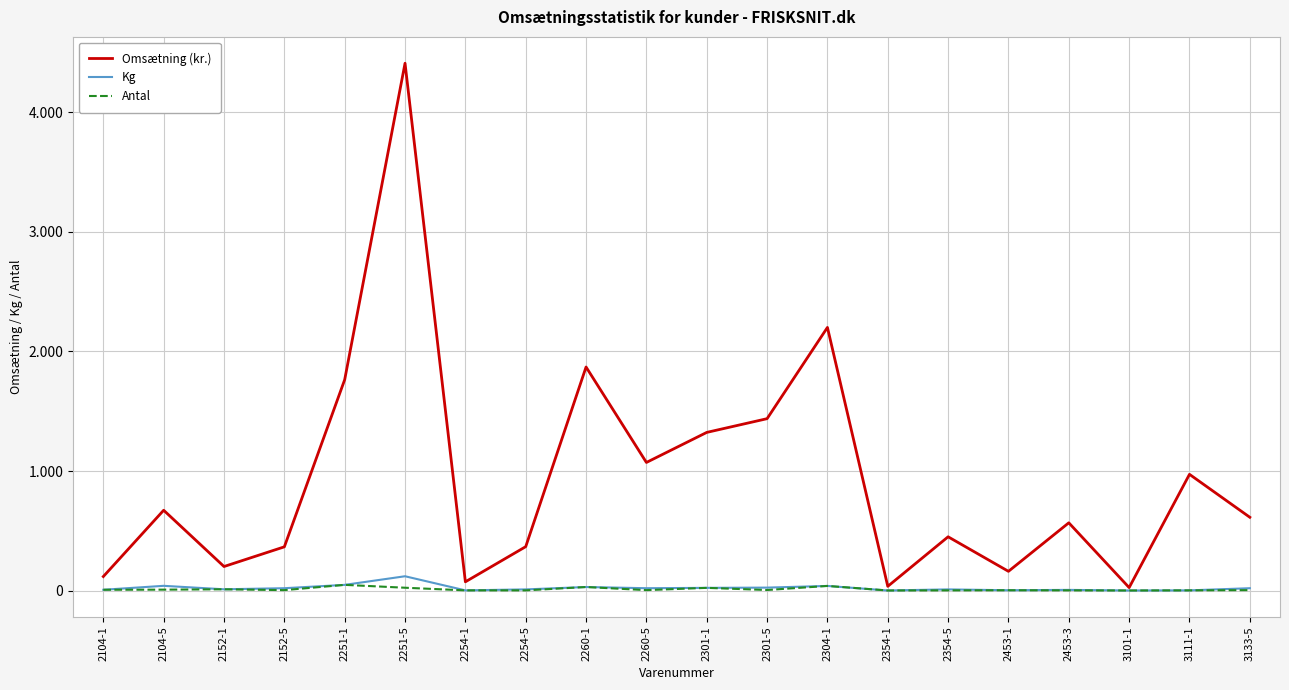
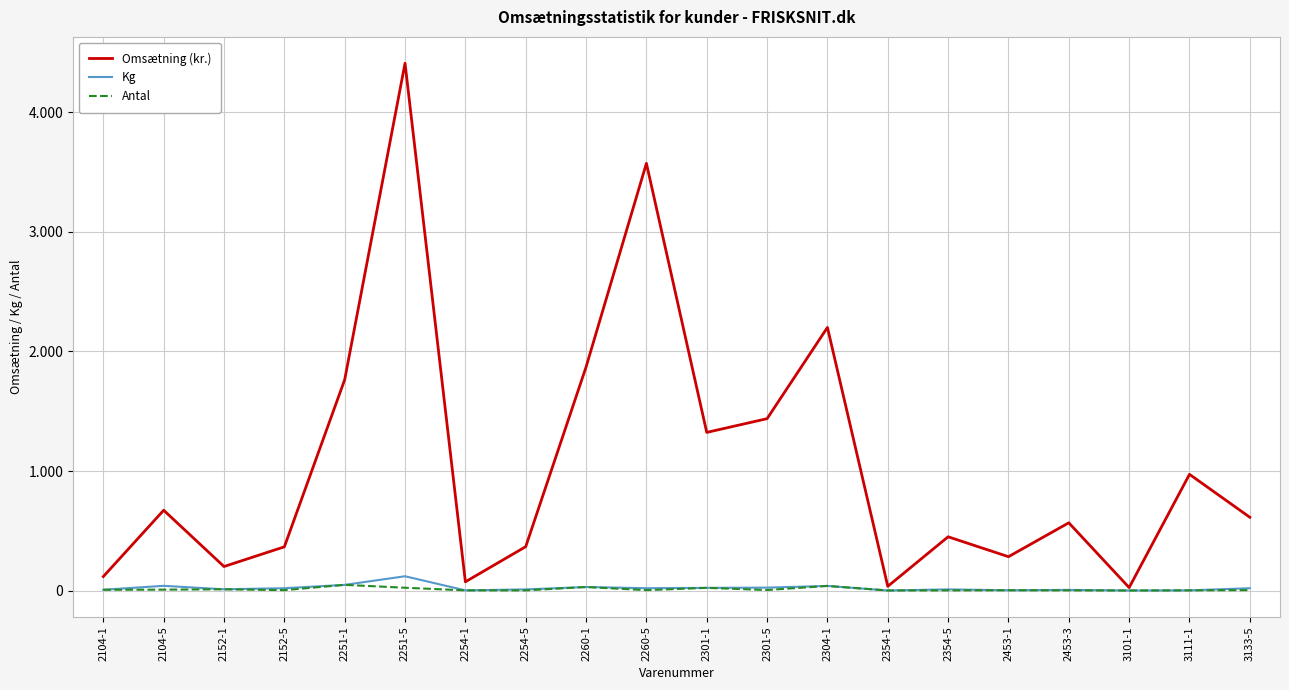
  {
    "Omsætning (kr.)": {
      "2104-1": 0.12,
      "2104-5": 0.67,
      "2152-1": 0.20,
      "2152-5": 0.37,
      "2251-1": 1.76,
      "2251-5": 4.41,
      "2254-1": 0.07,
      "2254-5": 0.37,
      "2260-1": 1.87,
-     "2260-5": 1.07,
+     "2260-5": 3.57,
      "2301-1": 1.32,
      "2301-5": 1.44,
      "2304-1": 2.20,
      "2354-1": 0.04,
      "2354-5": 0.45,
-     "2453-1": 0.16,
+     "2453-1": 0.28,
      "2453-3": 0.57,
      "3101-1": 0.03,
      "3111-1": 0.97,
      "3133-5": 0.61
    },
    "Kg": {
      "2104-5": 0.04,
      "2251-5": 0.12
    },
    "Antal": {
      "2104-5": 0.01,
      "2251-5": 0.02
    }
  }
